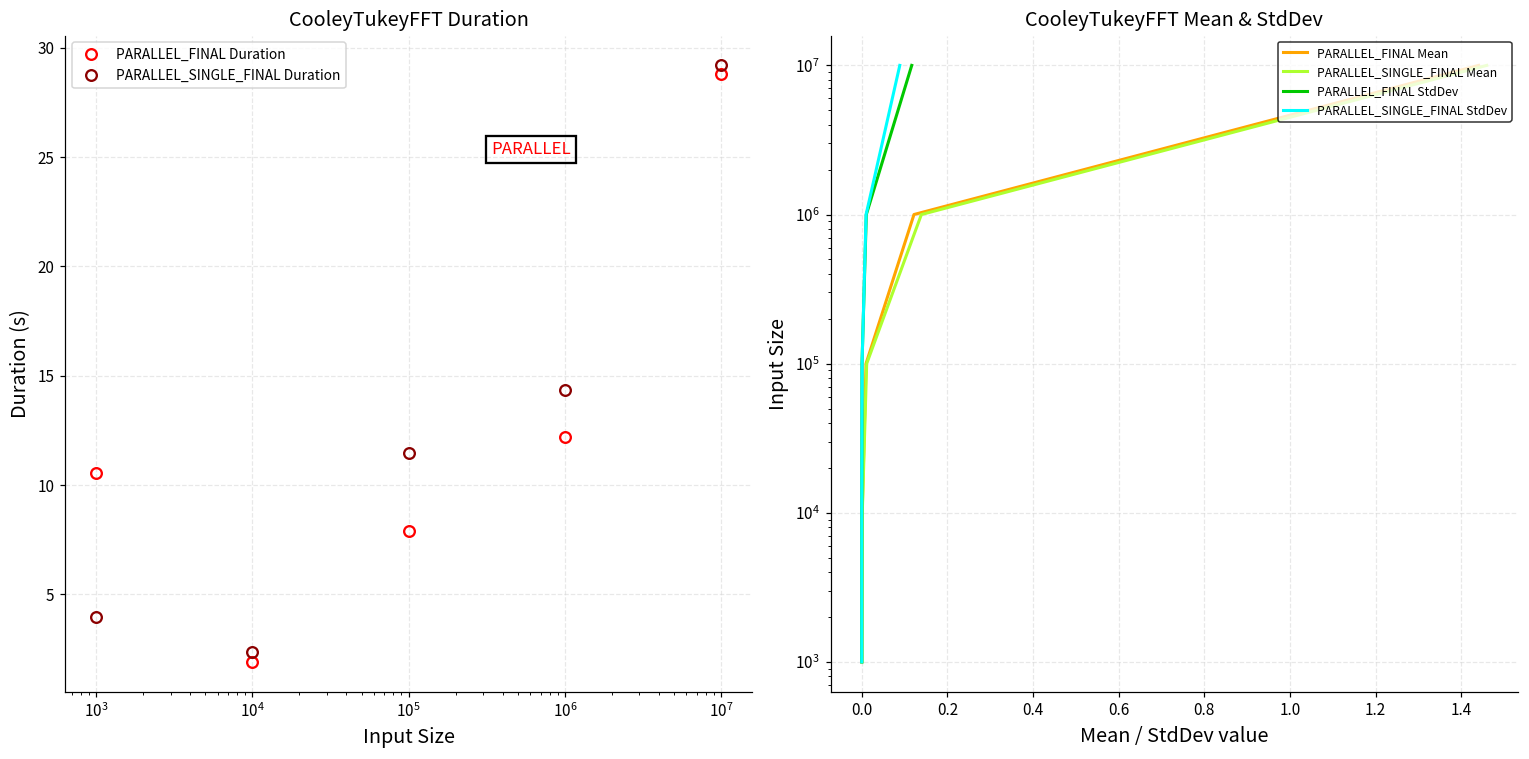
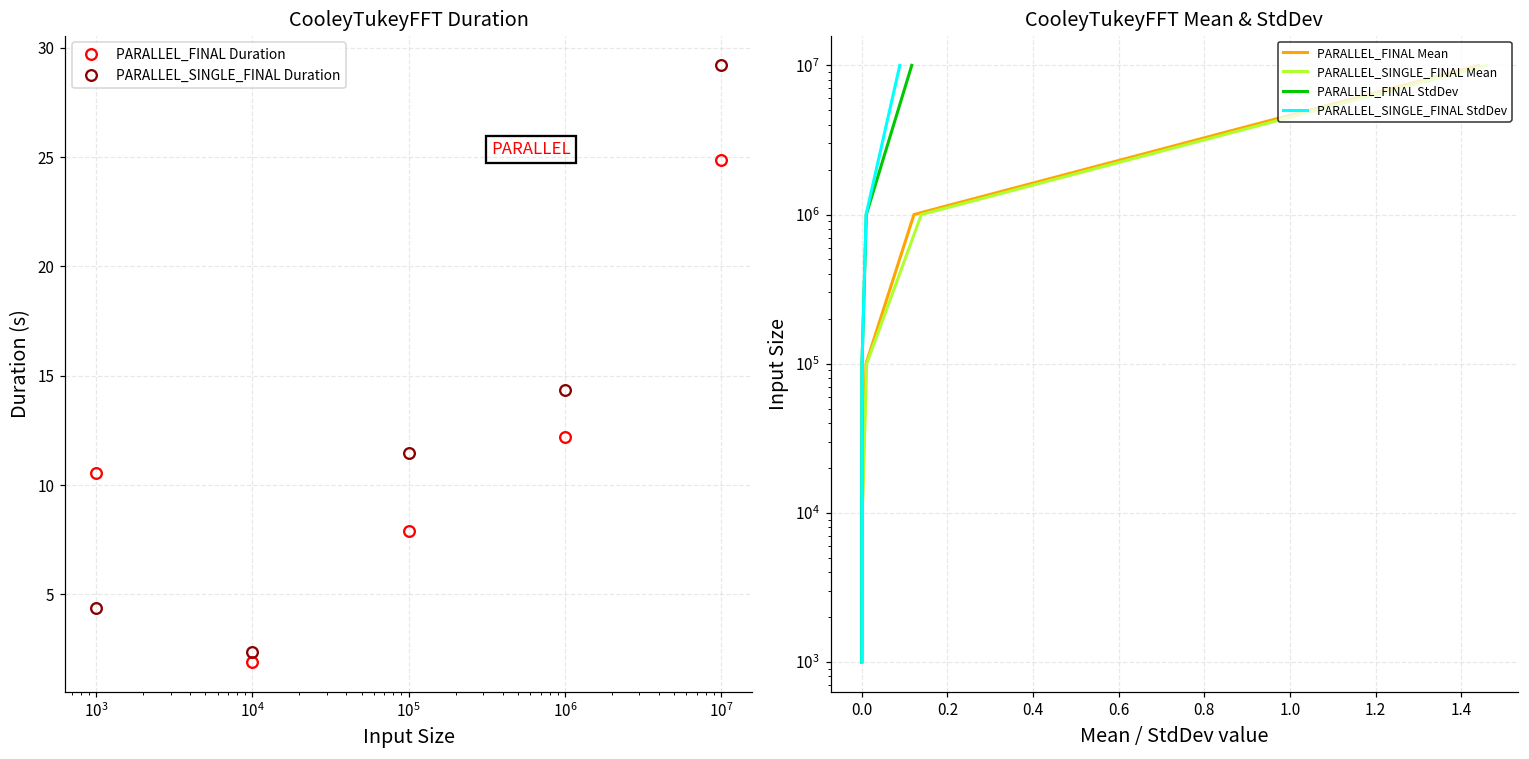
  {
    "CooleyTukeyFFT Duration": {
      "PARALLEL_FINAL Duration": {
        "10^3": 10.5,
        "10^4": 1.9,
        "10^5": 7.9,
        "10^6": 12.2,
-       "10^7": 28.8
+       "10^7": 24.9
      },
      "PARALLEL_SINGLE_FINAL Duration": {
-       "10^3": 4.0,
+       "10^3": 4.4,
        "10^4": 2.4,
        "10^5": 11.5,
        "10^6": 14.3,
        "10^7": 29.2
      }
    }
  }
